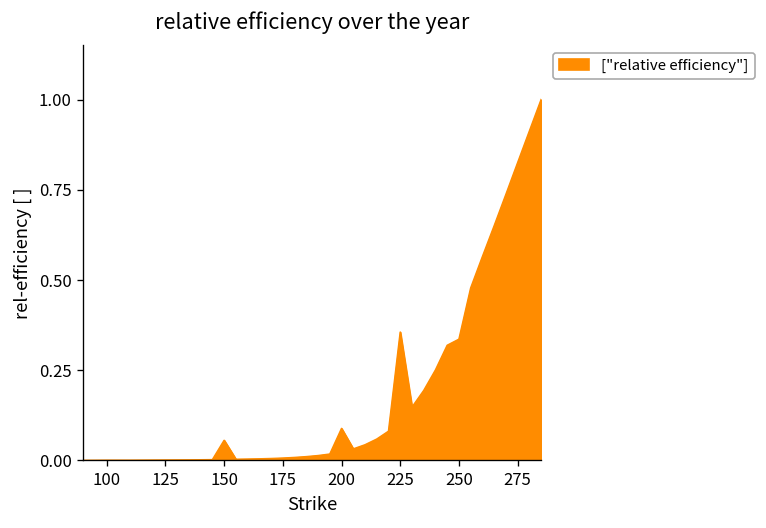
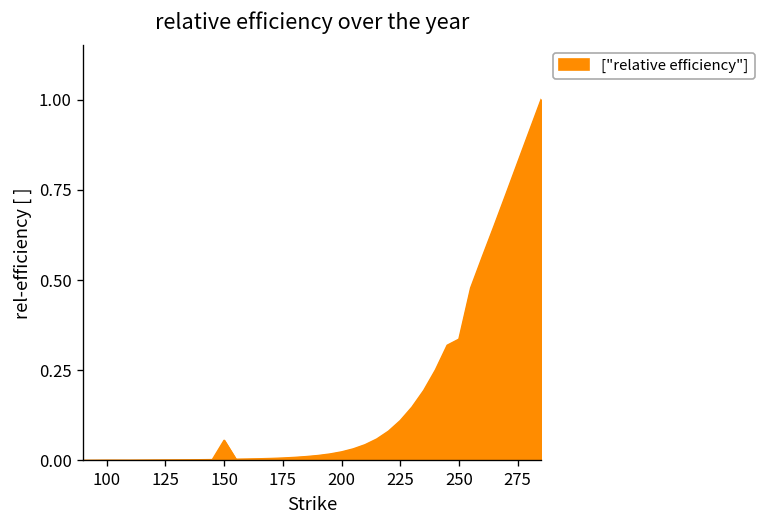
  {
    "100": 0.00,
    "125": 0.00,
    "150": 0.06,
    "175": 0.01,
-   "200": 0.09,
-   "225": 0.36,
+   "200": 0.02,
+   "225": 0.11,
    "250": 0.34,
    "275": 0.83
  }
